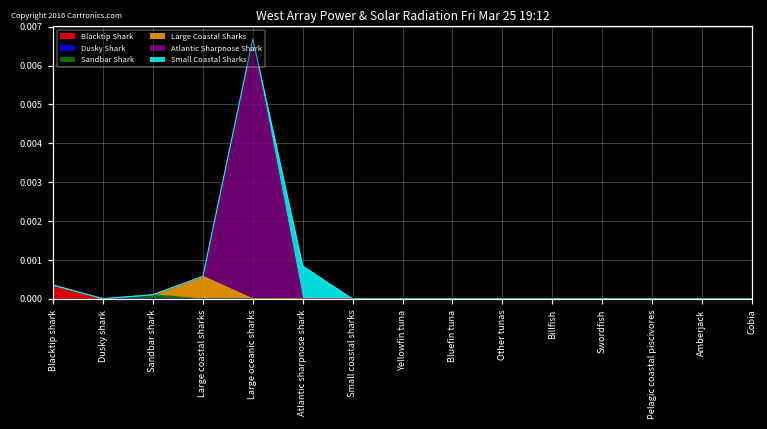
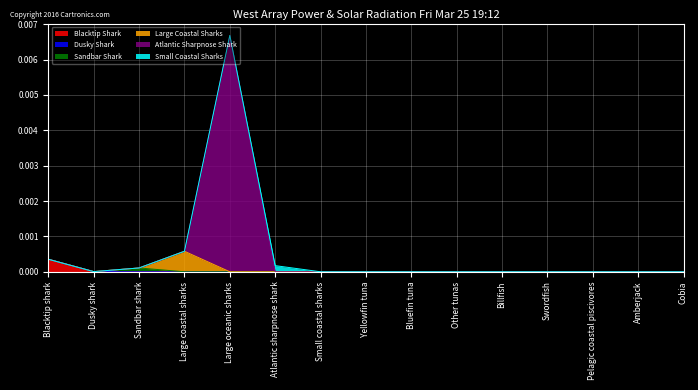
  {
    "Dusky Shark": {
      "Sandbar shark": 0.0000
    },
    "Small Coastal Sharks": {
-     "Atlantic sharpnose shark": 0.0008
+     "Atlantic sharpnose shark": 0.0002
    }
  }
